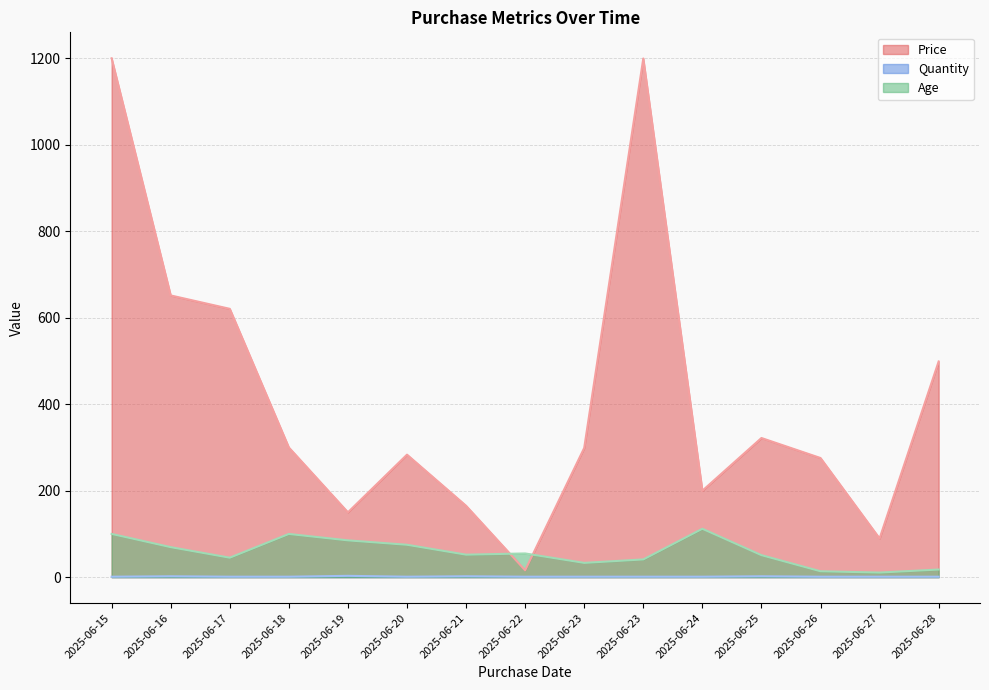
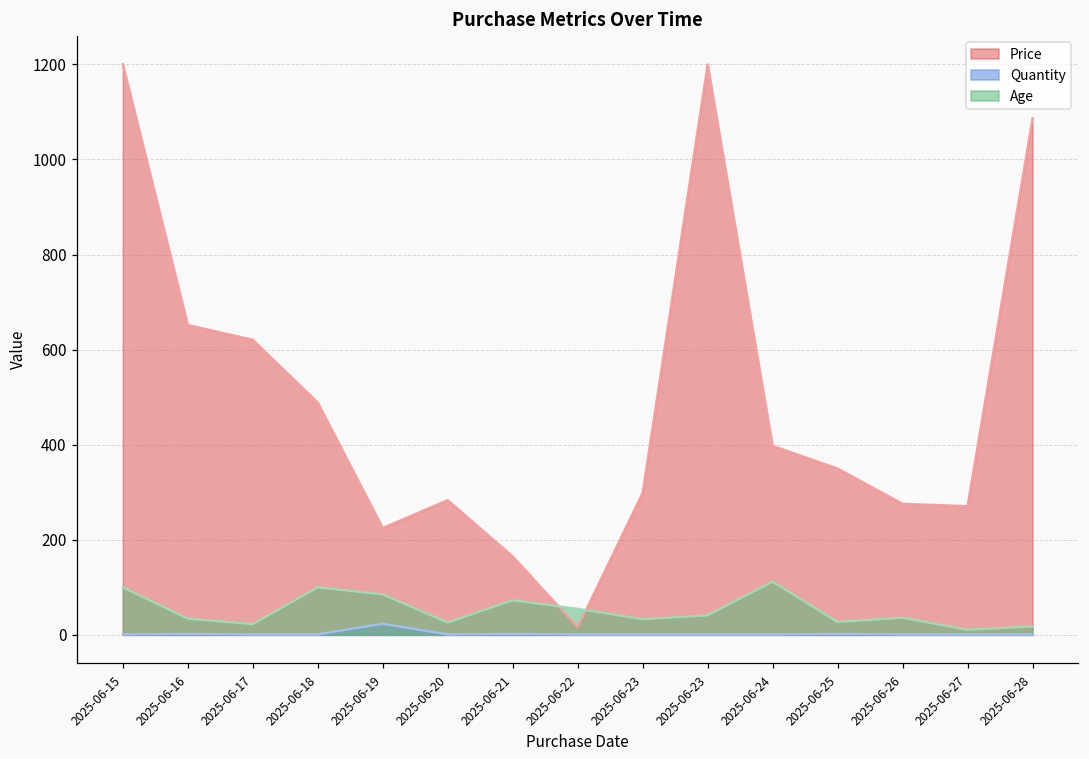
  {
    "Price": {
      "2025-06-15": 1200,
      "2025-06-16": 650,
      "2025-06-17": 620,
-     "2025-06-18": 300,
-     "2025-06-19": 150,
+     "2025-06-18": 490,
+     "2025-06-19": 220,
      "2025-06-20": 280,
      "2025-06-21": 170,
      "2025-06-22": 20,
-     "2025-06-24": 200,
-     "2025-06-25": 320,
+     "2025-06-24": 400,
+     "2025-06-25": 350,
      "2025-06-26": 280,
-     "2025-06-27": 90,
-     "2025-06-28": 500
+     "2025-06-27": 270,
+     "2025-06-28": 1090
    },
    "Quantity": {
      "2025-06-15": 0,
      "2025-06-16": 0,
      "2025-06-17": 0,
      "2025-06-18": 0,
-     "2025-06-19": 0,
+     "2025-06-19": 20,
      "2025-06-20": 0,
      "2025-06-21": 0,
      "2025-06-22": 0,
      "2025-06-24": 0,
      "2025-06-25": 0,
      "2025-06-26": 0,
      "2025-06-27": 0,
      "2025-06-28": 0
    },
    "Age": {
      "2025-06-15": 100,
-     "2025-06-16": 70,
-     "2025-06-17": 50,
+     "2025-06-16": 30,
+     "2025-06-17": 20,
      "2025-06-18": 100,
      "2025-06-19": 90,
-     "2025-06-20": 70,
-     "2025-06-21": 50,
+     "2025-06-20": 30,
+     "2025-06-21": 70,
      "2025-06-22": 50,
      "2025-06-24": 110,
-     "2025-06-25": 50,
-     "2025-06-26": 10,
+     "2025-06-25": 30,
+     "2025-06-26": 40,
      "2025-06-27": 10,
      "2025-06-28": 20
    }
  }
